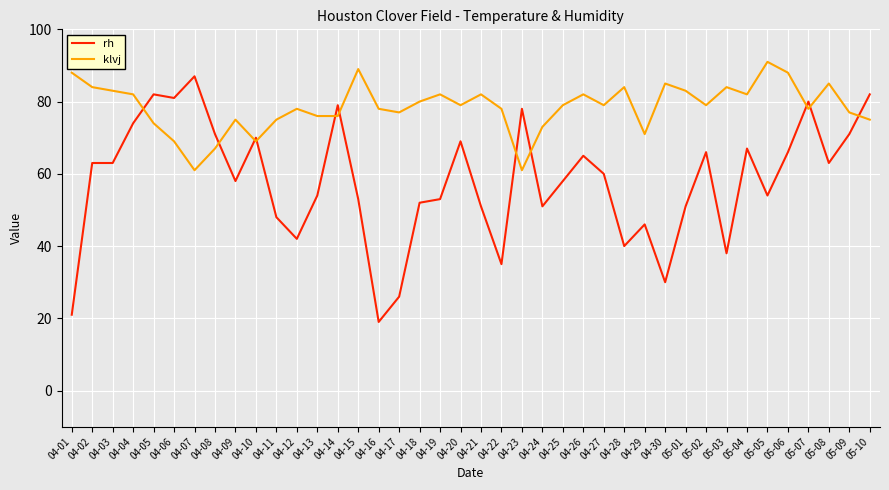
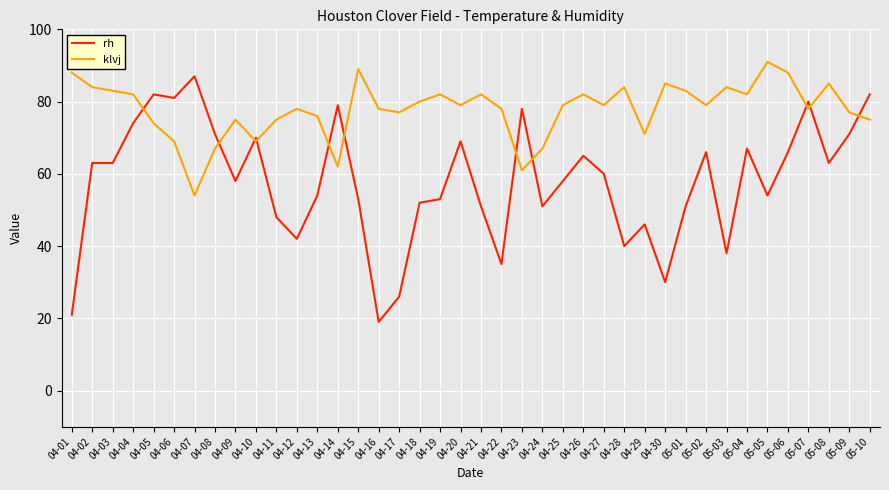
  {
    "rh": {
      "04-01": 21,
      "04-02": 63,
      "04-03": 63,
      "04-04": 74,
      "04-05": 82,
      "04-06": 81,
      "04-07": 87,
      "04-08": 71,
      "04-09": 58,
      "04-10": 70,
      "04-11": 48,
      "04-12": 42,
      "04-13": 54,
      "04-14": 79,
      "04-15": 53,
      "04-16": 19,
      "04-17": 26,
      "04-18": 52,
      "04-19": 53,
      "04-20": 69,
      "04-21": 51,
      "04-22": 35,
      "04-23": 78,
      "04-24": 51,
      "04-25": 58,
      "04-26": 65,
      "04-27": 60,
      "04-28": 40,
      "04-29": 46,
      "04-30": 30,
      "05-01": 51,
      "05-02": 66,
      "05-03": 38,
      "05-04": 67,
      "05-05": 54,
      "05-06": 66,
      "05-07": 80,
      "05-08": 63,
      "05-09": 71,
      "05-10": 82
    },
    "klvj": {
      "04-01": 88,
      "04-02": 84,
      "04-03": 83,
      "04-04": 82,
      "04-05": 74,
      "04-06": 69,
-     "04-07": 61,
+     "04-07": 54,
      "04-08": 67,
      "04-09": 75,
      "04-10": 69,
      "04-11": 75,
      "04-12": 78,
      "04-13": 76,
-     "04-14": 76,
+     "04-14": 62,
      "04-15": 89,
      "04-16": 78,
      "04-17": 77,
      "04-18": 80,
      "04-19": 82,
      "04-20": 79,
      "04-21": 82,
      "04-22": 78,
      "04-23": 61,
-     "04-24": 73,
+     "04-24": 67,
      "04-25": 79,
      "04-26": 82,
      "04-27": 79,
      "04-28": 84,
      "04-29": 71,
      "04-30": 85,
      "05-01": 83,
      "05-02": 79,
      "05-03": 84,
      "05-04": 82,
      "05-05": 91,
      "05-06": 88,
      "05-07": 78,
      "05-08": 85,
      "05-09": 77,
      "05-10": 75
    }
  }
